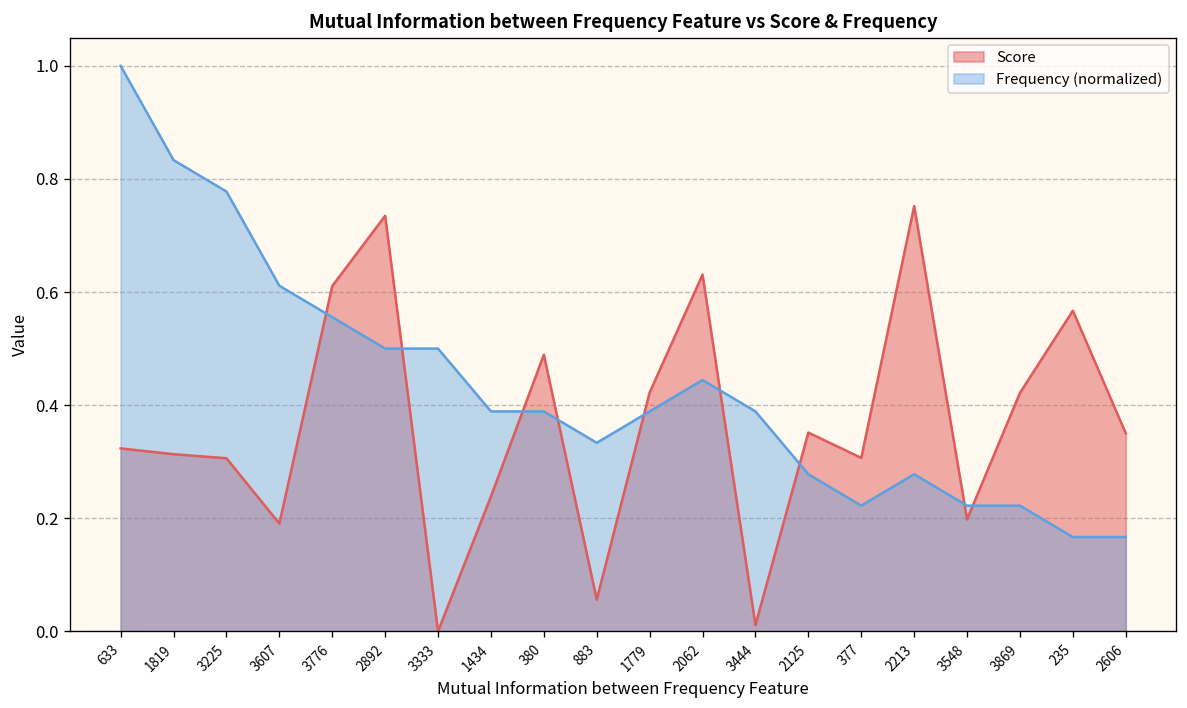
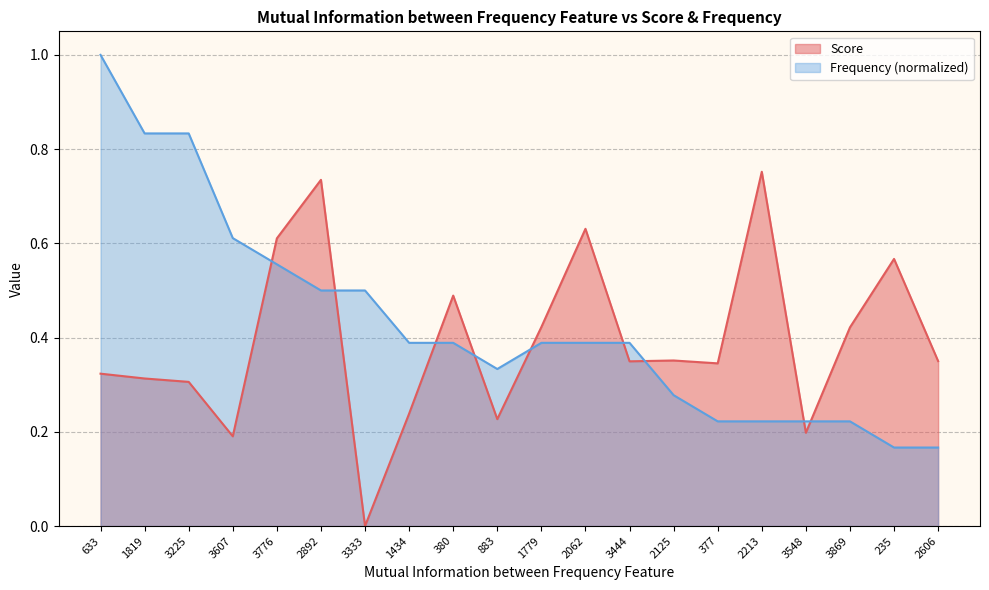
  {
    "Score": {
      "633": 0.32,
      "1819": 0.31,
      "3225": 0.31,
      "3607": 0.19,
      "3776": 0.61,
      "2892": 0.73,
      "3333": 0.00,
      "1434": 0.24,
      "380": 0.49,
-     "883": 0.06,
+     "883": 0.23,
      "1779": 0.42,
      "2062": 0.63,
-     "3444": 0.01,
+     "3444": 0.35,
      "2125": 0.35,
-     "377": 0.31,
+     "377": 0.35,
      "2213": 0.75,
      "3548": 0.20,
      "3869": 0.42,
      "235": 0.57,
      "2606": 0.35
    },
    "Frequency (normalized)": {
      "633": 1.00,
      "1819": 0.83,
-     "3225": 0.78,
+     "3225": 0.83,
      "3607": 0.61,
      "3776": 0.56,
      "2892": 0.50,
      "3333": 0.50,
      "1434": 0.39,
      "380": 0.39,
      "883": 0.33,
      "1779": 0.39,
-     "2062": 0.44,
+     "2062": 0.39,
      "3444": 0.39,
      "2125": 0.28,
      "377": 0.22,
-     "2213": 0.28,
+     "2213": 0.22,
      "3548": 0.22,
      "3869": 0.22,
      "235": 0.17,
      "2606": 0.17
    }
  }
